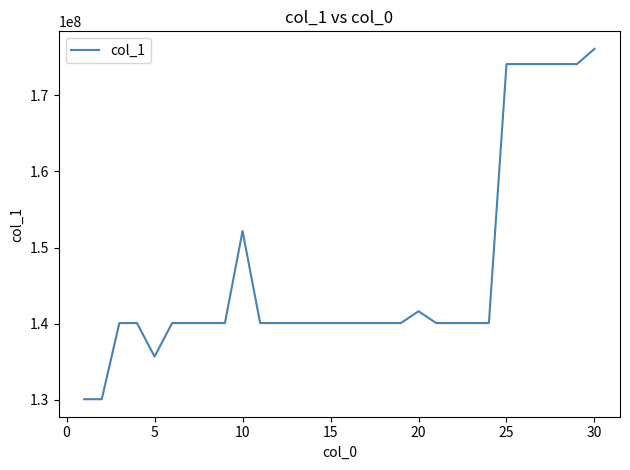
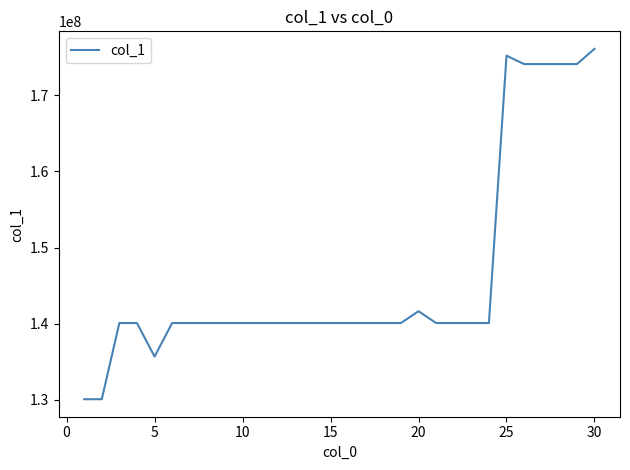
  {
    "5": 136000000,
-   "10": 152000000,
+   "10": 140000000,
    "15": 140000000,
    "20": 142000000,
-   "25": 174000000,
+   "25": 175000000,
    "30": 176000000
  }
